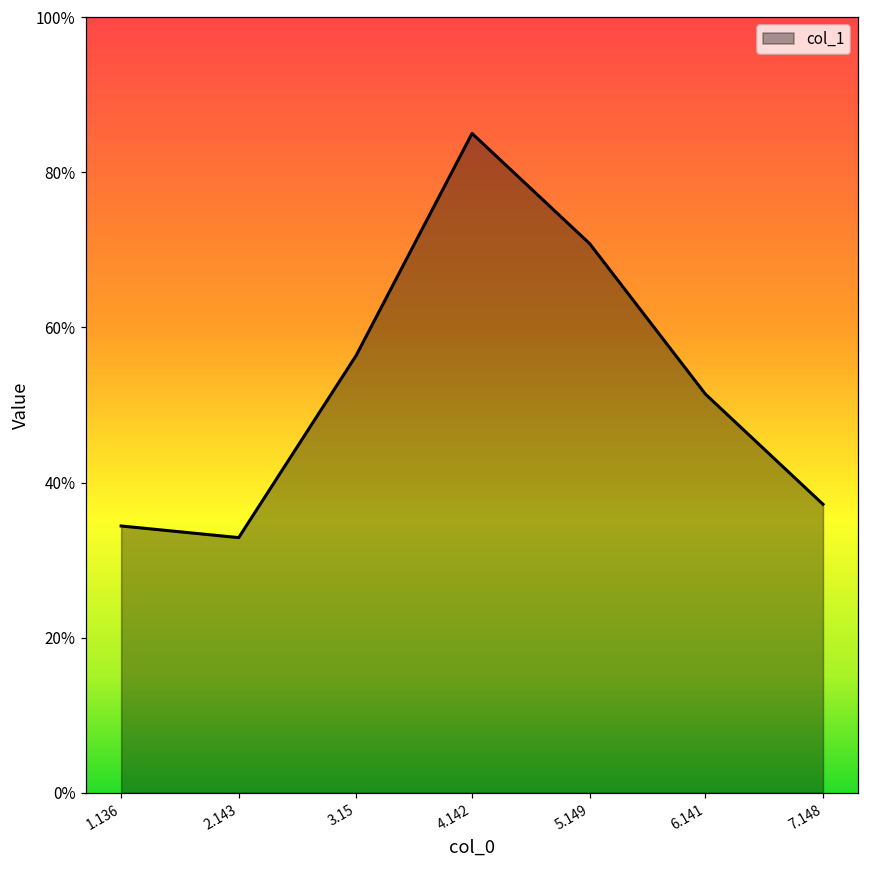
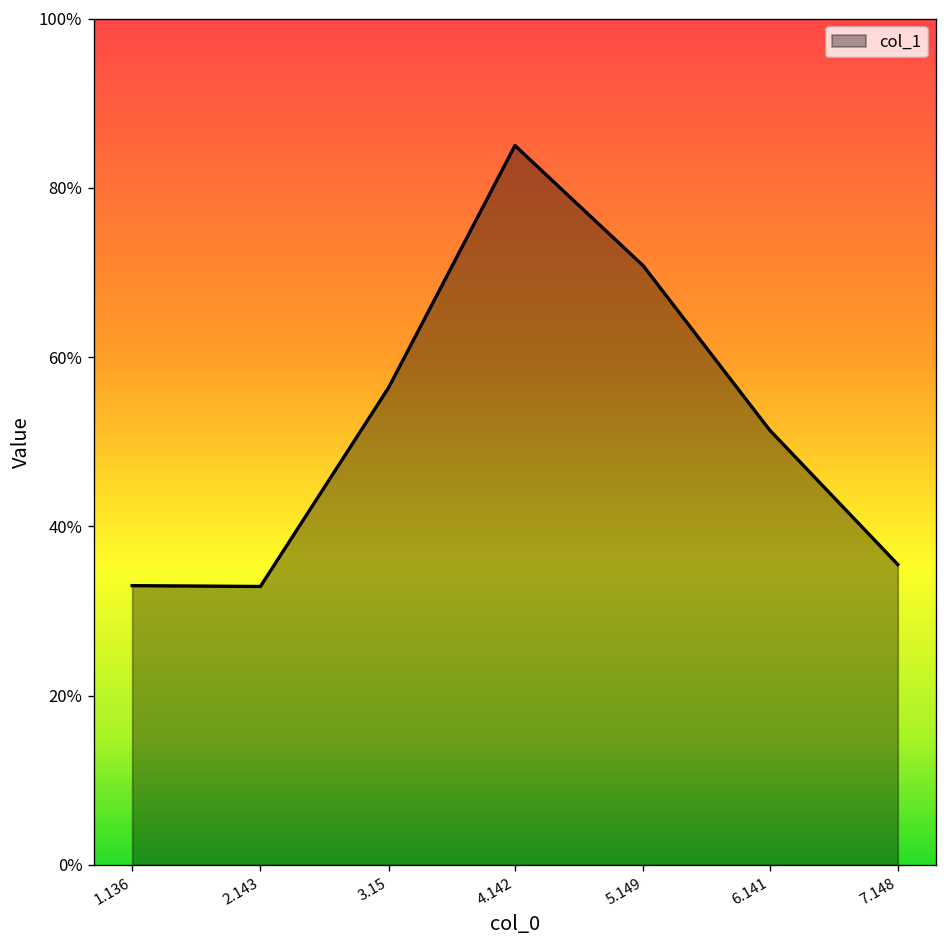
  {
-   "1.136": "34%",
+   "1.136": "33%",
    "2.143": "33%",
    "3.15": "56%",
    "4.142": "85%",
    "5.149": "71%",
    "6.141": "51%",
-   "7.148": "37%"
+   "7.148": "36%"
  }
